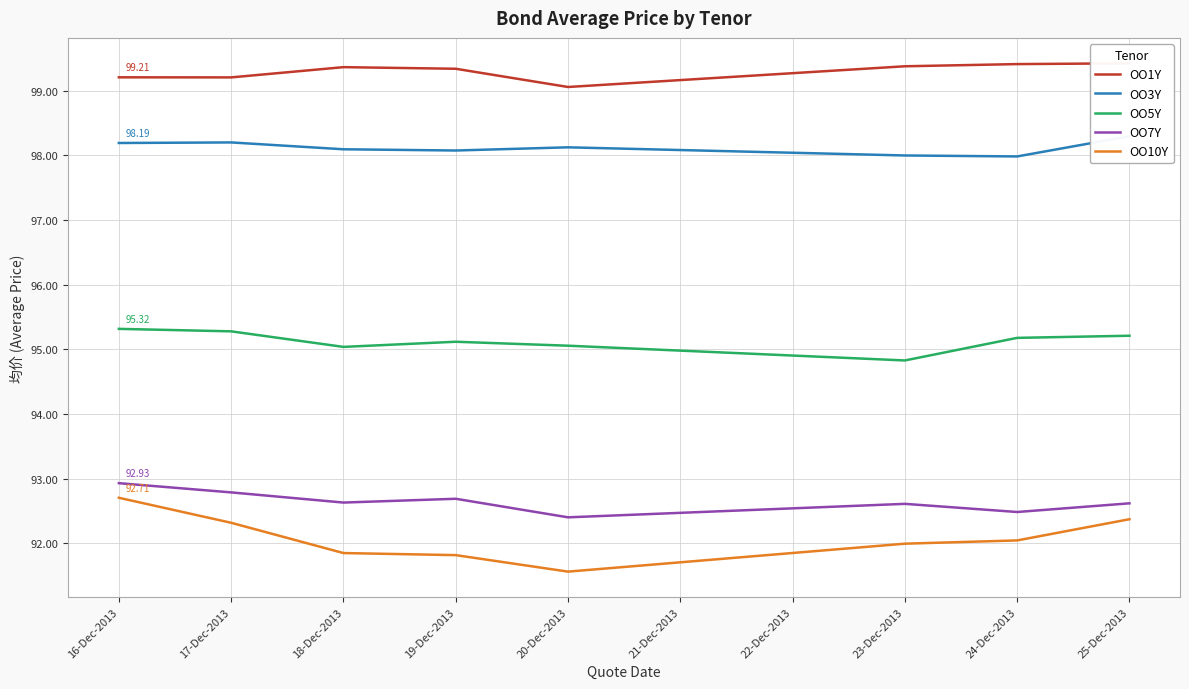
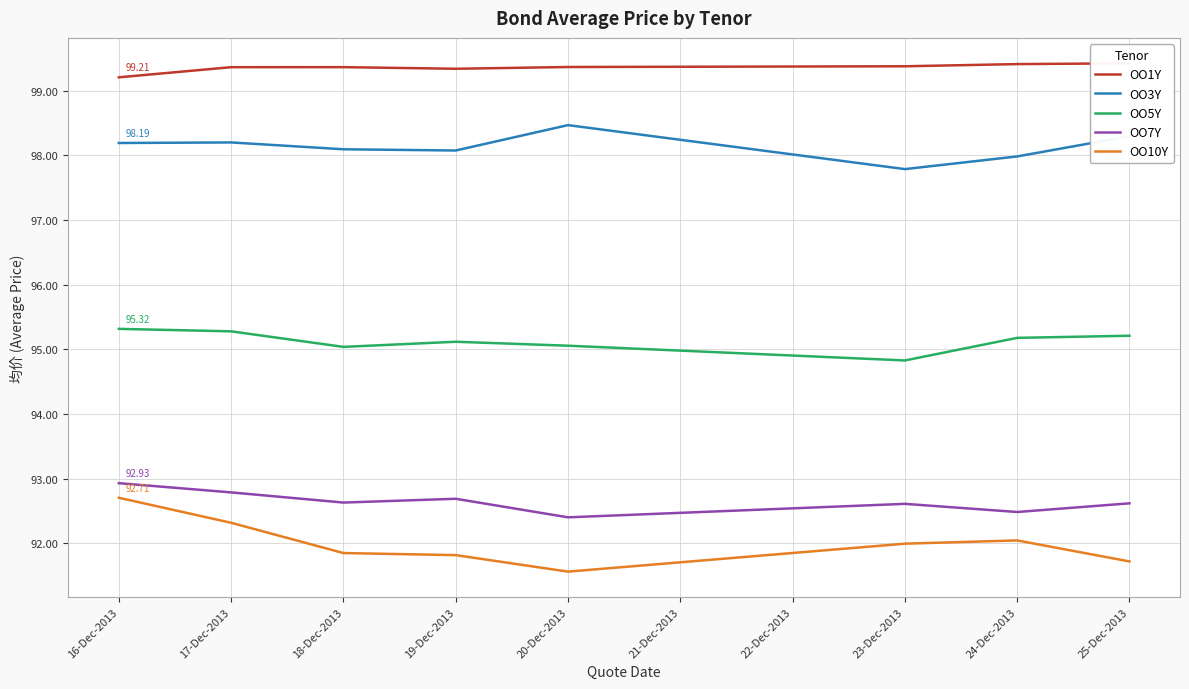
  {
    "OO1Y": {
-     "17-Dec-2013": 99.2,
+     "17-Dec-2013": 99.4,
      "18-Dec-2013": 99.4,
      "19-Dec-2013": 99.3,
-     "20-Dec-2013": 99.1,
+     "20-Dec-2013": 99.4,
      "23-Dec-2013": 99.4,
      "24-Dec-2013": 99.4
    },
    "OO3Y": {
      "17-Dec-2013": 98.2,
      "18-Dec-2013": 98.1,
      "19-Dec-2013": 98.1,
-     "20-Dec-2013": 98.1,
-     "23-Dec-2013": 98.0,
+     "20-Dec-2013": 98.5,
+     "23-Dec-2013": 97.8,
      "24-Dec-2013": 98.0
    },
    "OO5Y": {
      "16-Dec-2013": 95.32
    },
    "OO7Y": {
      "16-Dec-2013": 92.93
    },
    "OO10Y": {
      "17-Dec-2013": 92.3,
      "18-Dec-2013": 91.9,
      "19-Dec-2013": 91.8,
      "20-Dec-2013": 91.6,
      "23-Dec-2013": 92.0,
      "24-Dec-2013": 92.0,
-     "25-Dec-2013": 92.4
+     "25-Dec-2013": 91.7
    }
  }
